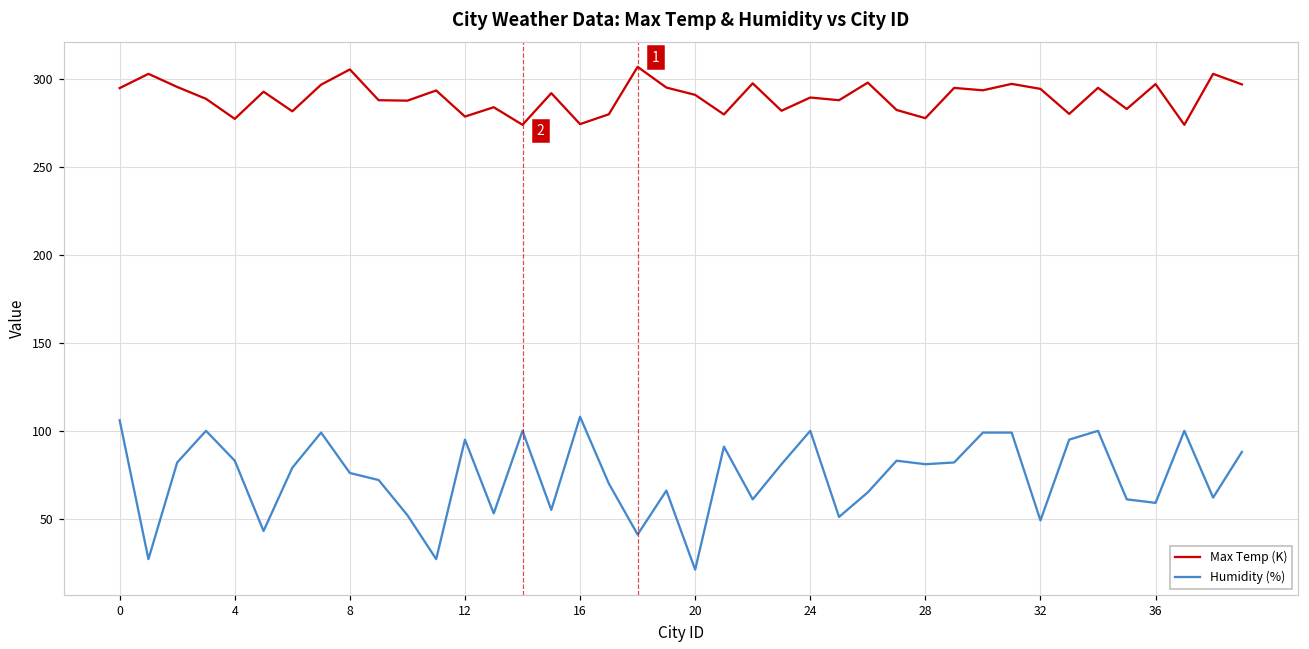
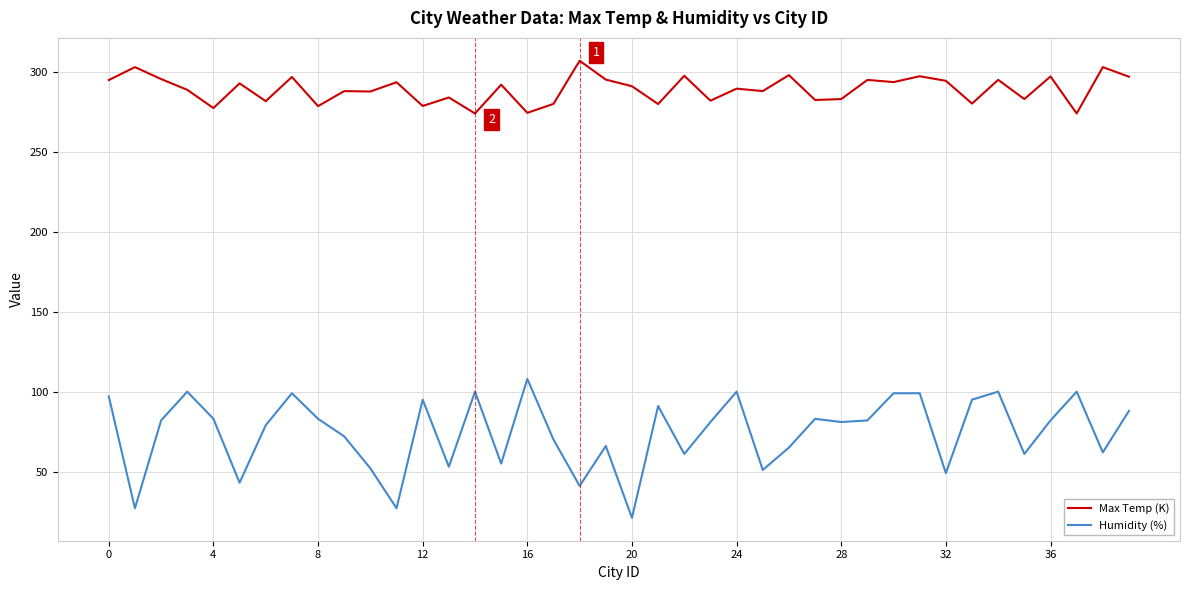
  {
    "Max Temp (K)": {
      "0": 295,
      "4": 278,
-     "8": 306,
+     "8": 279,
      "12": 279,
      "16": 275,
      "20": 291,
      "24": 290,
-     "28": 278,
+     "28": 283,
      "32": 295,
      "36": 297
    },
    "Humidity (%)": {
-     "0": 106,
+     "0": 97,
      "4": 83,
-     "8": 76,
+     "8": 83,
      "12": 95,
      "16": 108,
      "20": 21,
      "24": 100,
      "28": 81,
      "32": 49,
-     "36": 59
+     "36": 82
    }
  }
